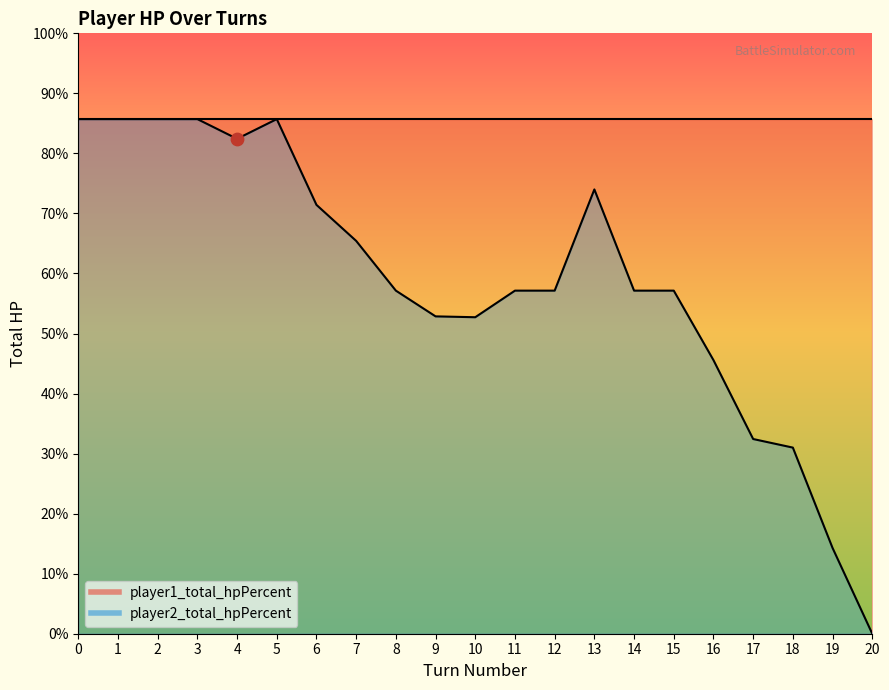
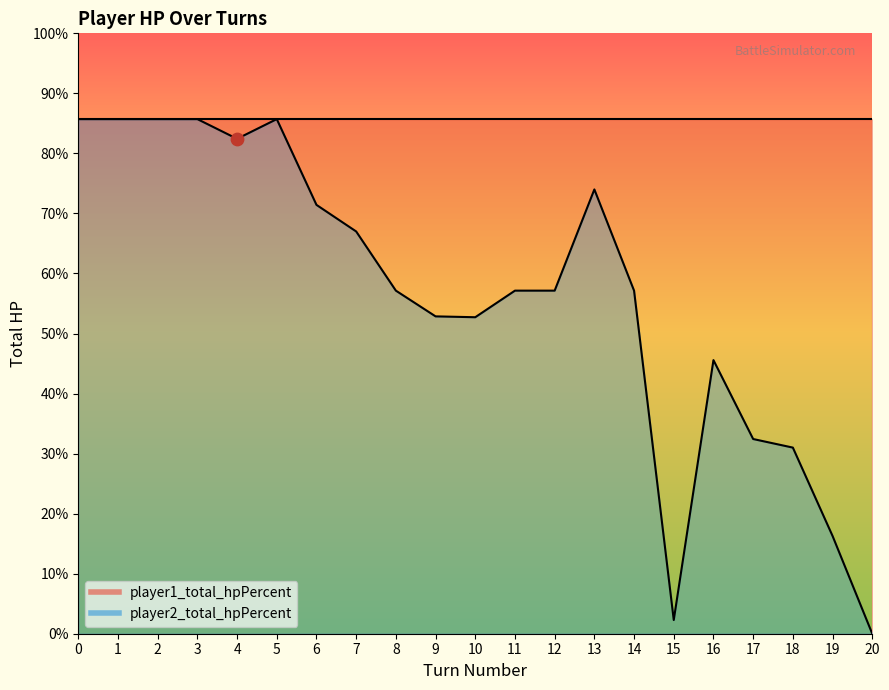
  {
    "player2_total_hpPercent": {
      "6": "71%",
-     "7": "65%",
+     "7": "67%",
      "8": "57%",
      "9": "53%",
      "10": "53%",
      "11": "57%",
      "12": "57%",
      "13": "74%",
      "14": "57%",
-     "15": "57%",
+     "15": "2%",
      "16": "46%",
      "17": "32%",
      "18": "31%",
-     "19": "14%",
+     "19": "16%",
      "20": "0%"
    }
  }
